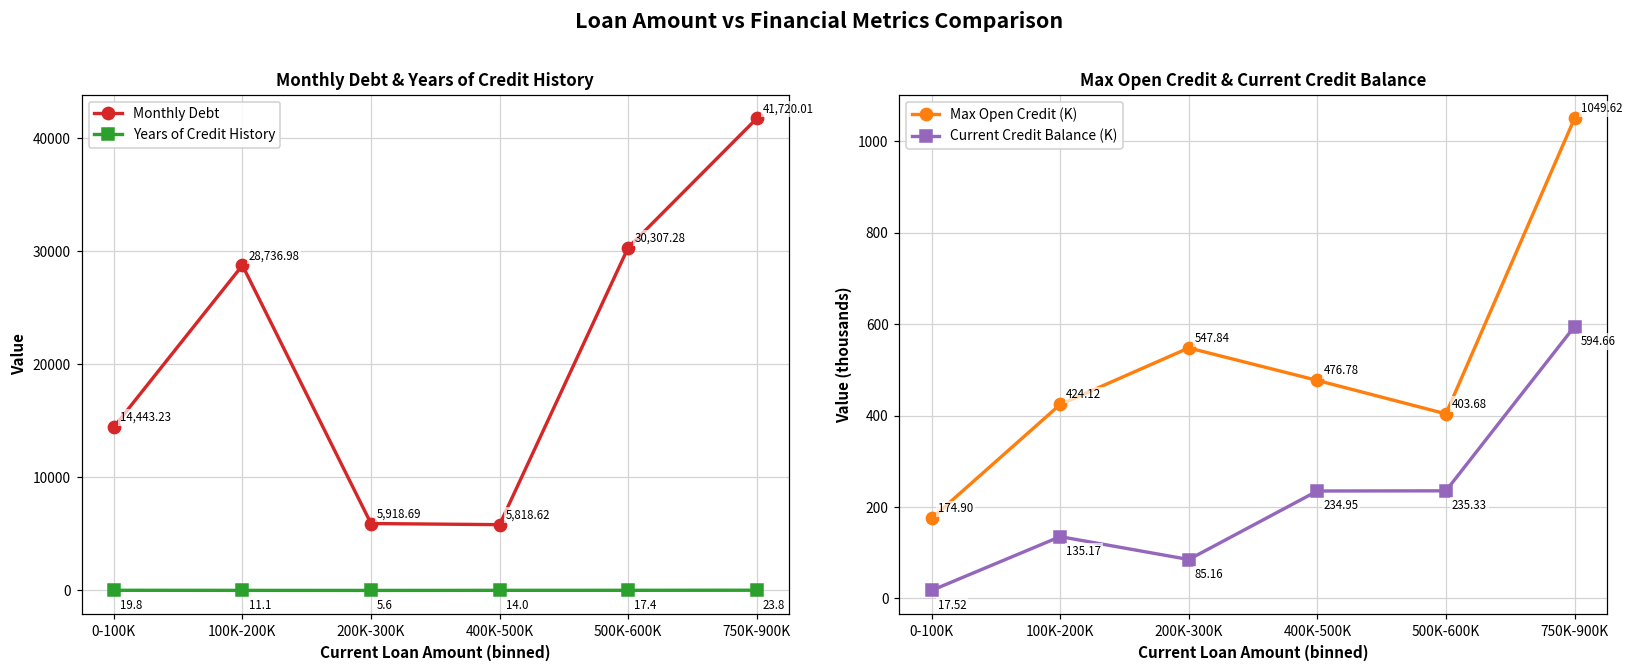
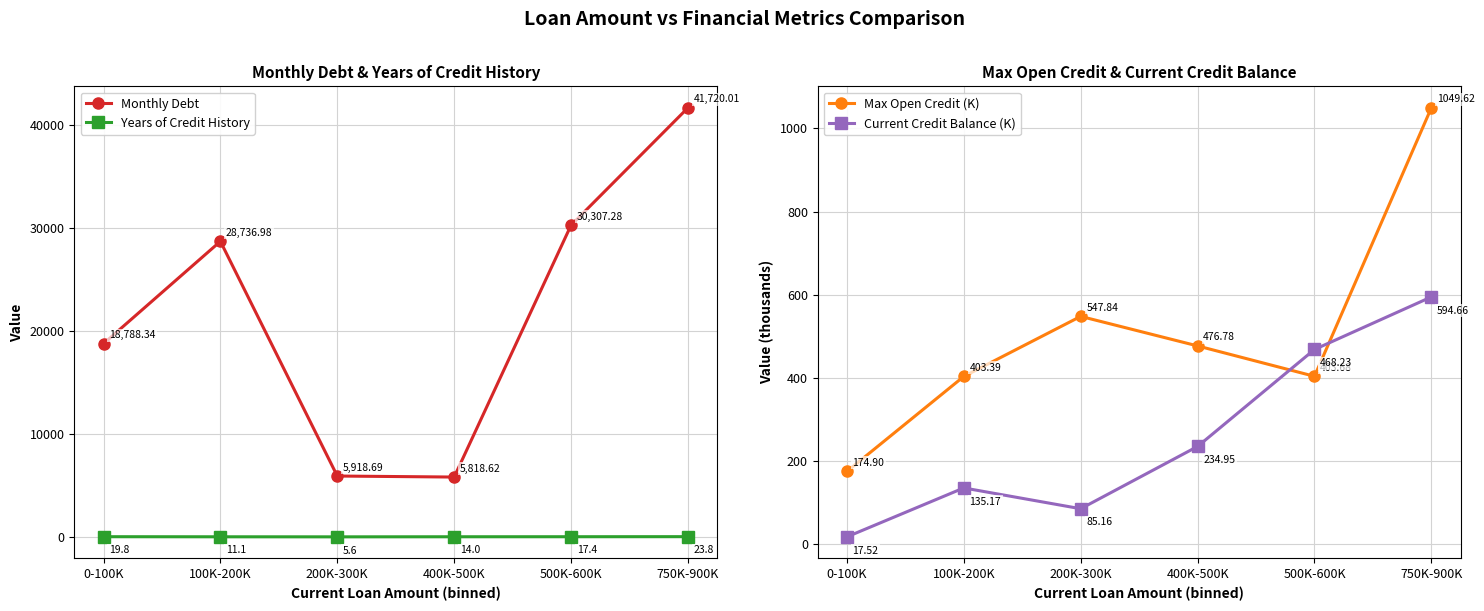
  {
    "Monthly Debt & Years of Credit History": {
      "Monthly Debt": {
-       "0-100K": "14,443.23"
+       "0-100K": "18,788.34"
      }
    },
    "Max Open Credit & Current Credit Balance": {
      "Max Open Credit (K)": {
-       "100K-200K": "424.12"
+       "100K-200K": "403.39"
      },
      "Current Credit Balance (K)": {
-       "500K-600K": "235.33"
+       "500K-600K": "468.23"
      }
    }
  }
